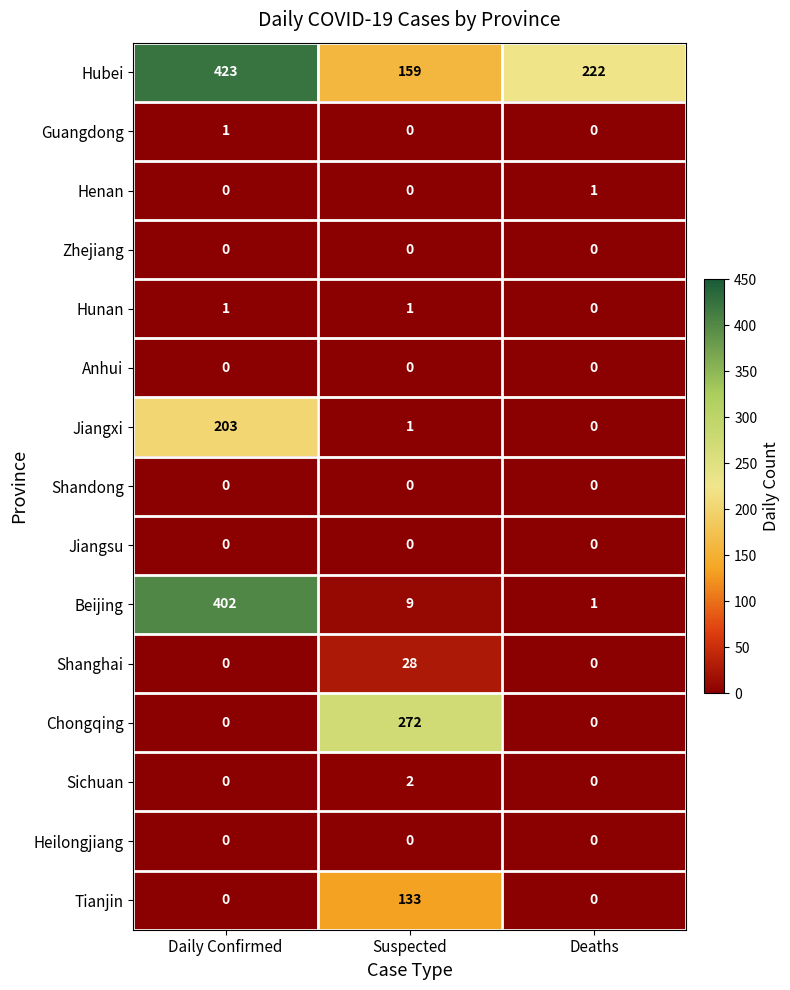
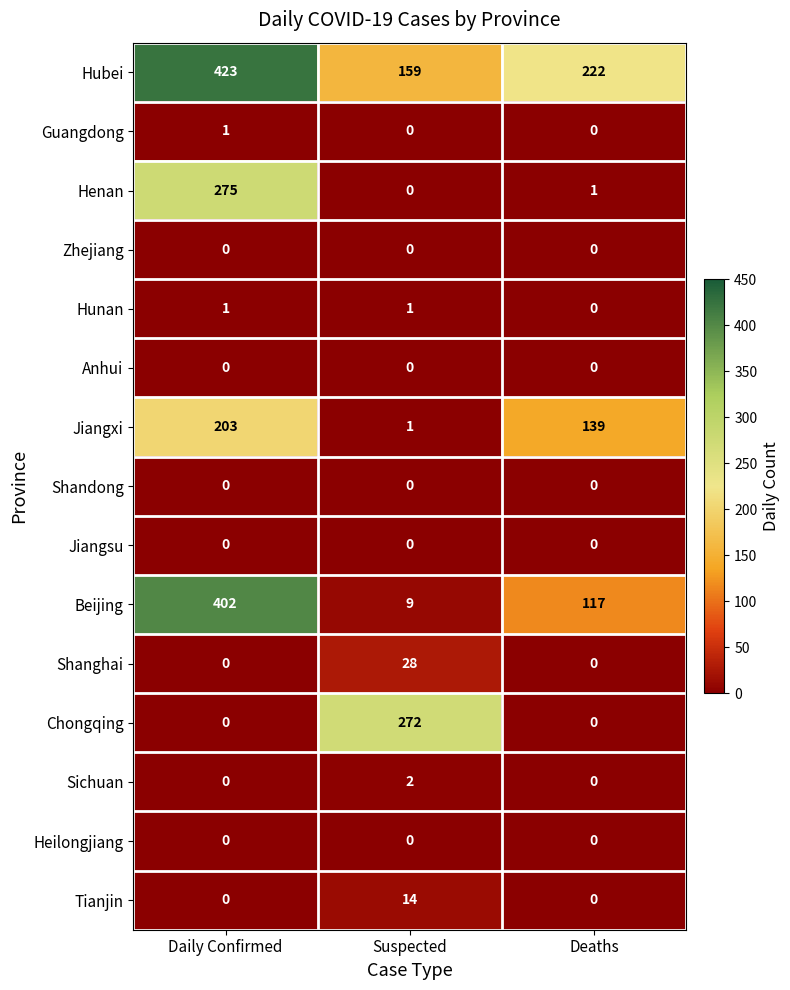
  {
    "Hubei": {
      "Daily Confirmed": 423,
      "Suspected": 159,
      "Deaths": 222
    },
    "Guangdong": {
      "Daily Confirmed": 1,
      "Suspected": 0,
      "Deaths": 0
    },
    "Henan": {
-     "Daily Confirmed": 0,
+     "Daily Confirmed": 275,
      "Suspected": 0,
      "Deaths": 1
    },
    "Zhejiang": {
      "Daily Confirmed": 0,
      "Suspected": 0,
      "Deaths": 0
    },
    "Hunan": {
      "Daily Confirmed": 1,
      "Suspected": 1,
      "Deaths": 0
    },
    "Anhui": {
      "Daily Confirmed": 0,
      "Suspected": 0,
      "Deaths": 0
    },
    "Jiangxi": {
      "Daily Confirmed": 203,
      "Suspected": 1,
-     "Deaths": 0
+     "Deaths": 139
    },
    "Shandong": {
      "Daily Confirmed": 0,
      "Suspected": 0,
      "Deaths": 0
    },
    "Jiangsu": {
      "Daily Confirmed": 0,
      "Suspected": 0,
      "Deaths": 0
    },
    "Beijing": {
      "Daily Confirmed": 402,
      "Suspected": 9,
-     "Deaths": 1
+     "Deaths": 117
    },
    "Shanghai": {
      "Daily Confirmed": 0,
      "Suspected": 28,
      "Deaths": 0
    },
    "Chongqing": {
      "Daily Confirmed": 0,
      "Suspected": 272,
      "Deaths": 0
    },
    "Sichuan": {
      "Daily Confirmed": 0,
      "Suspected": 2,
      "Deaths": 0
    },
    "Heilongjiang": {
      "Daily Confirmed": 0,
      "Suspected": 0,
      "Deaths": 0
    },
    "Tianjin": {
      "Daily Confirmed": 0,
-     "Suspected": 133,
+     "Suspected": 14,
      "Deaths": 0
    }
  }
